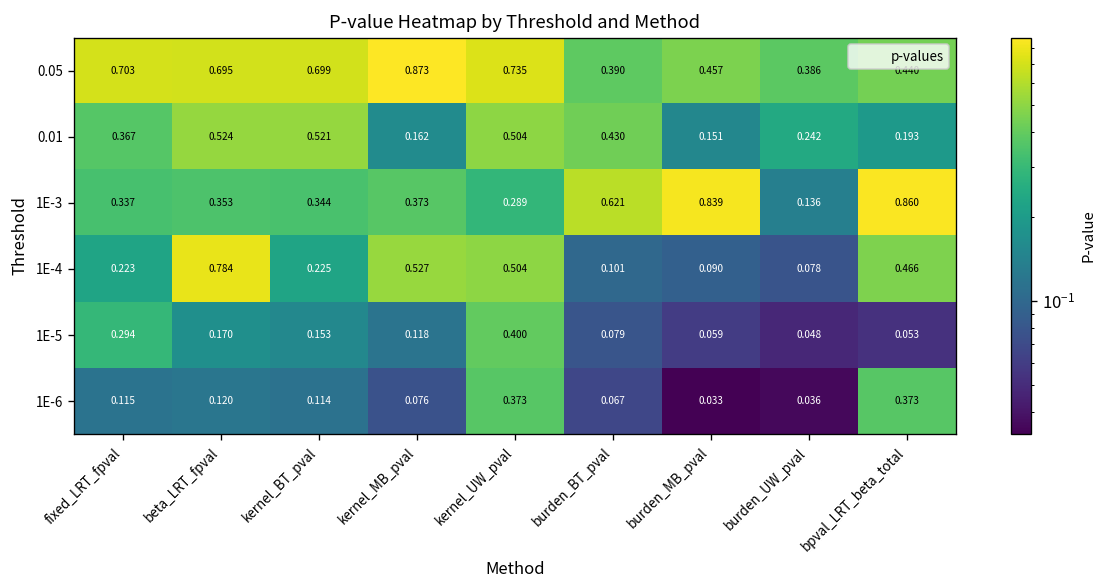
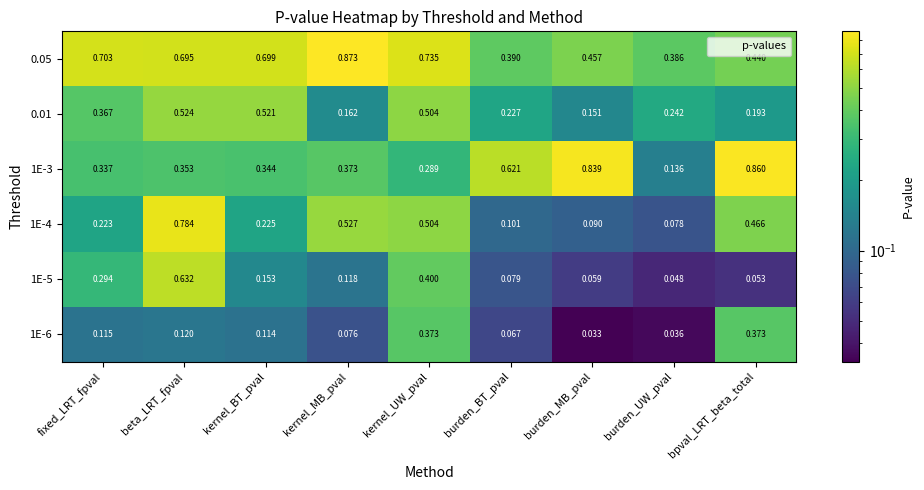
  {
    "0.05": {
      "fixed_LRT_fpval": 0.703,
      "beta_LRT_fpval": 0.695,
      "kernel_BT_pval": 0.699,
      "kernel_MB_pval": 0.873,
      "kernel_UW_pval": 0.735,
      "burden_BT_pval": 0.390,
      "burden_MB_pval": 0.457,
      "burden_UW_pval": 0.386
    },
    "0.01": {
      "fixed_LRT_fpval": 0.367,
      "beta_LRT_fpval": 0.524,
      "kernel_BT_pval": 0.521,
      "kernel_MB_pval": 0.162,
      "kernel_UW_pval": 0.504,
-     "burden_BT_pval": 0.430,
+     "burden_BT_pval": 0.227,
      "burden_MB_pval": 0.151,
      "burden_UW_pval": 0.242,
      "bpval_LRT_beta_total": 0.193
    },
    "1E-3": {
      "fixed_LRT_fpval": 0.337,
      "beta_LRT_fpval": 0.353,
      "kernel_BT_pval": 0.344,
      "kernel_MB_pval": 0.373,
      "kernel_UW_pval": 0.289,
      "burden_BT_pval": 0.621,
      "burden_MB_pval": 0.839,
      "burden_UW_pval": 0.136,
      "bpval_LRT_beta_total": 0.860
    },
    "1E-4": {
      "fixed_LRT_fpval": 0.223,
      "beta_LRT_fpval": 0.784,
      "kernel_BT_pval": 0.225,
      "kernel_MB_pval": 0.527,
      "kernel_UW_pval": 0.504,
      "burden_BT_pval": 0.101,
      "burden_MB_pval": 0.090,
      "burden_UW_pval": 0.078,
      "bpval_LRT_beta_total": 0.466
    },
    "1E-5": {
      "fixed_LRT_fpval": 0.294,
-     "beta_LRT_fpval": 0.170,
+     "beta_LRT_fpval": 0.632,
      "kernel_BT_pval": 0.153,
      "kernel_MB_pval": 0.118,
      "kernel_UW_pval": 0.400,
      "burden_BT_pval": 0.079,
      "burden_MB_pval": 0.059,
      "burden_UW_pval": 0.048,
      "bpval_LRT_beta_total": 0.053
    },
    "1E-6": {
      "fixed_LRT_fpval": 0.115,
      "beta_LRT_fpval": 0.120,
      "kernel_BT_pval": 0.114,
      "kernel_MB_pval": 0.076,
      "kernel_UW_pval": 0.373,
      "burden_BT_pval": 0.067,
      "burden_MB_pval": 0.033,
      "burden_UW_pval": 0.036,
      "bpval_LRT_beta_total": 0.373
    }
  }
